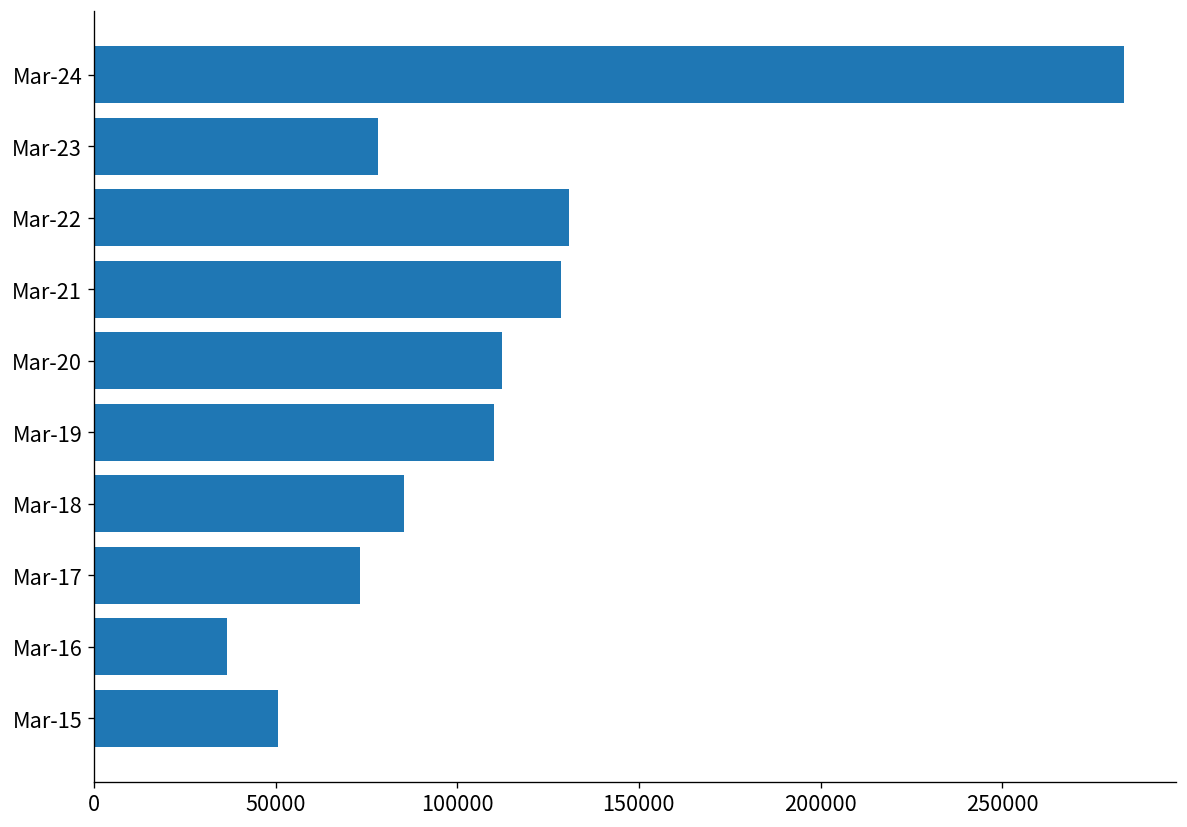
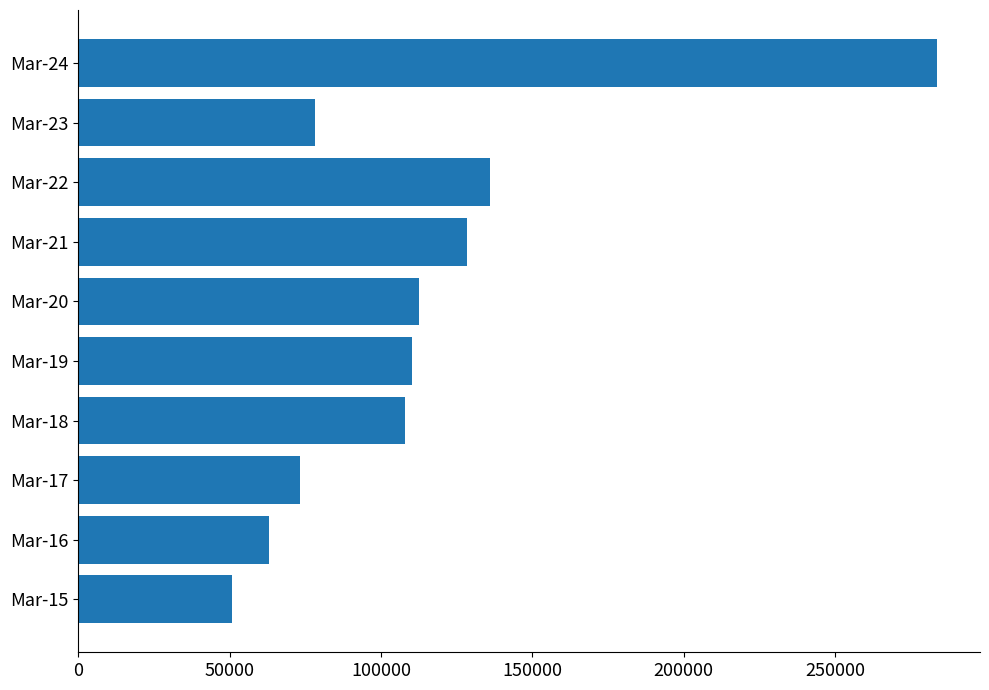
  {
    "Mar-24": 284000,
    "Mar-23": 78000,
-   "Mar-22": 131000,
+   "Mar-22": 136000,
    "Mar-21": 129000,
    "Mar-20": 112000,
    "Mar-19": 110000,
-   "Mar-18": 85000,
+   "Mar-18": 108000,
    "Mar-17": 73000,
-   "Mar-16": 37000,
+   "Mar-16": 63000,
    "Mar-15": 51000
  }
